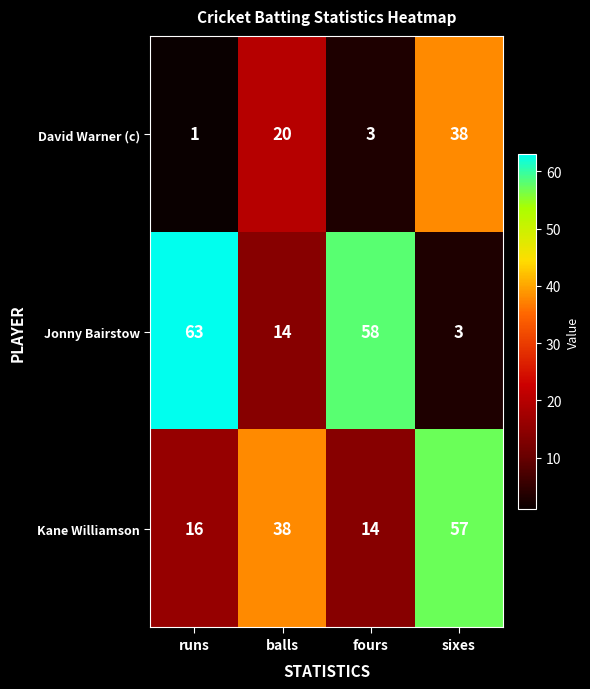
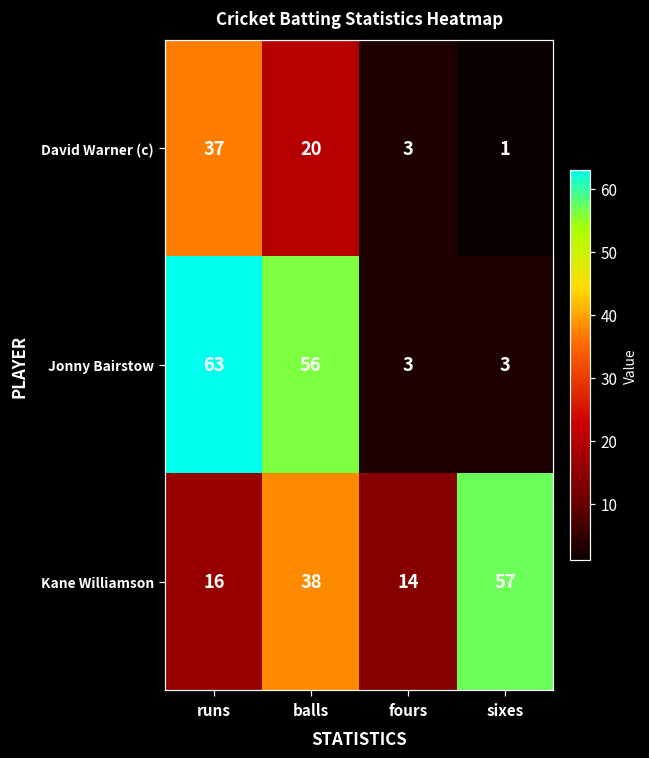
  {
    "David Warner (c)": {
-     "runs": 1,
+     "runs": 37,
      "balls": 20,
      "fours": 3,
-     "sixes": 38
+     "sixes": 1
    },
    "Jonny Bairstow": {
      "runs": 63,
-     "balls": 14,
-     "fours": 58,
+     "balls": 56,
+     "fours": 3,
      "sixes": 3
    },
    "Kane Williamson": {
      "runs": 16,
      "balls": 38,
      "fours": 14,
      "sixes": 57
    }
  }
